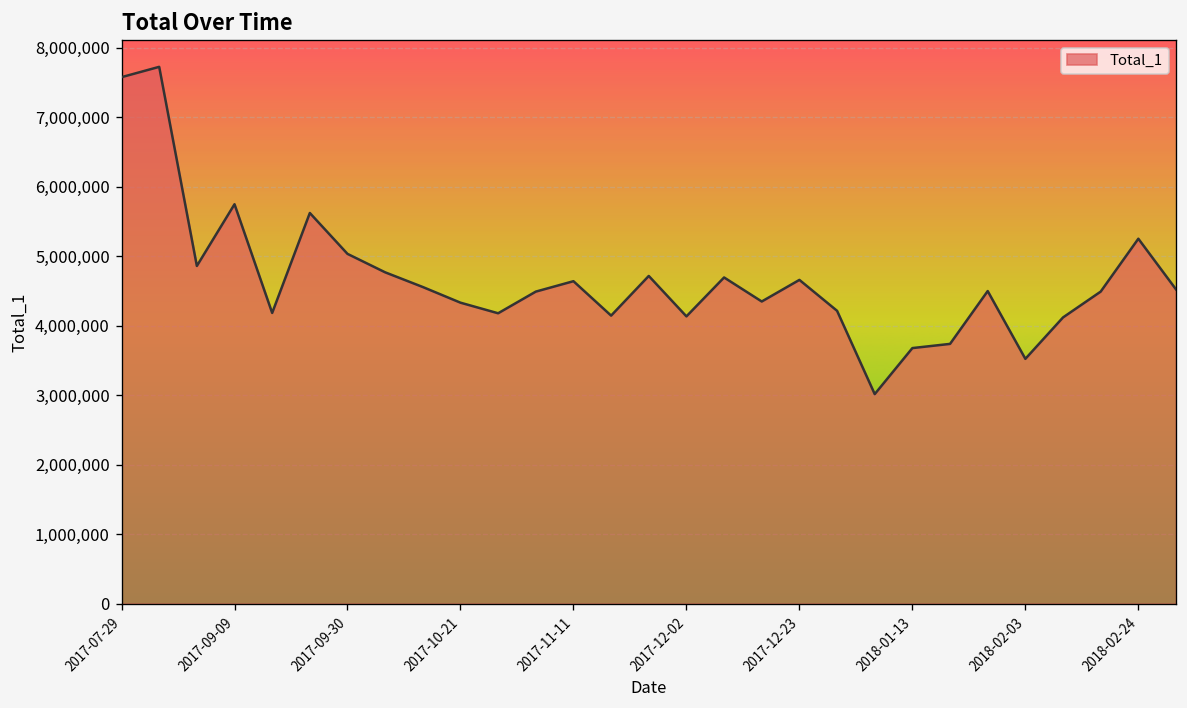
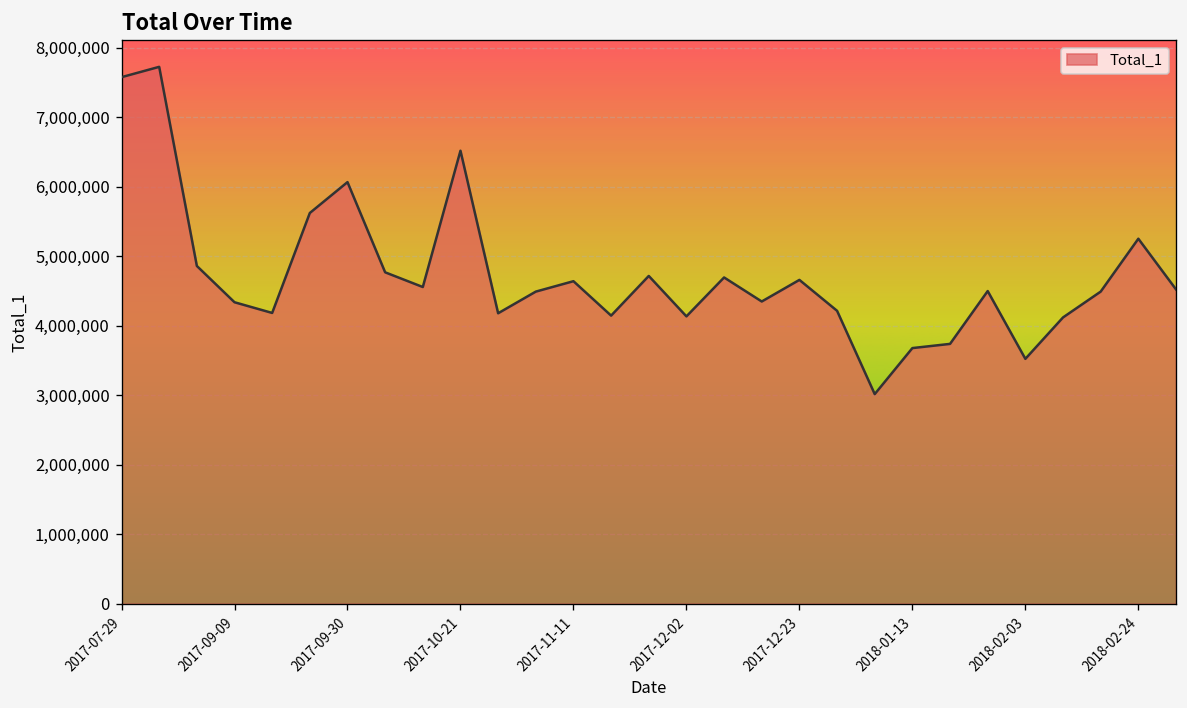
  {
    "2017-07-29": "7,600,000",
-   "2017-09-09": "5,700,000",
-   "2017-09-30": "5,000,000",
-   "2017-10-21": "4,300,000",
+   "2017-09-09": "4,300,000",
+   "2017-09-30": "6,100,000",
+   "2017-10-21": "6,500,000",
    "2017-11-11": "4,600,000",
    "2017-12-02": "4,100,000",
    "2017-12-23": "4,700,000",
    "2018-01-13": "3,700,000",
    "2018-02-03": "3,500,000",
    "2018-02-24": "5,300,000"
  }
